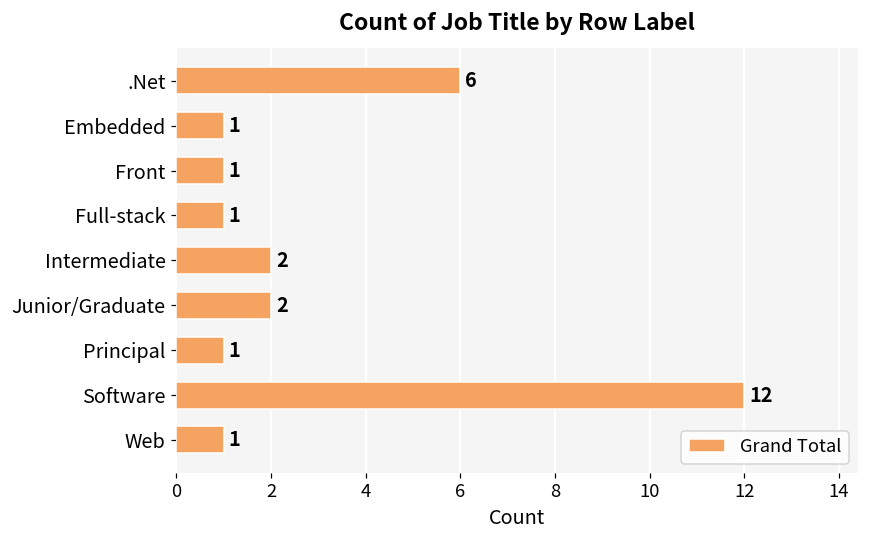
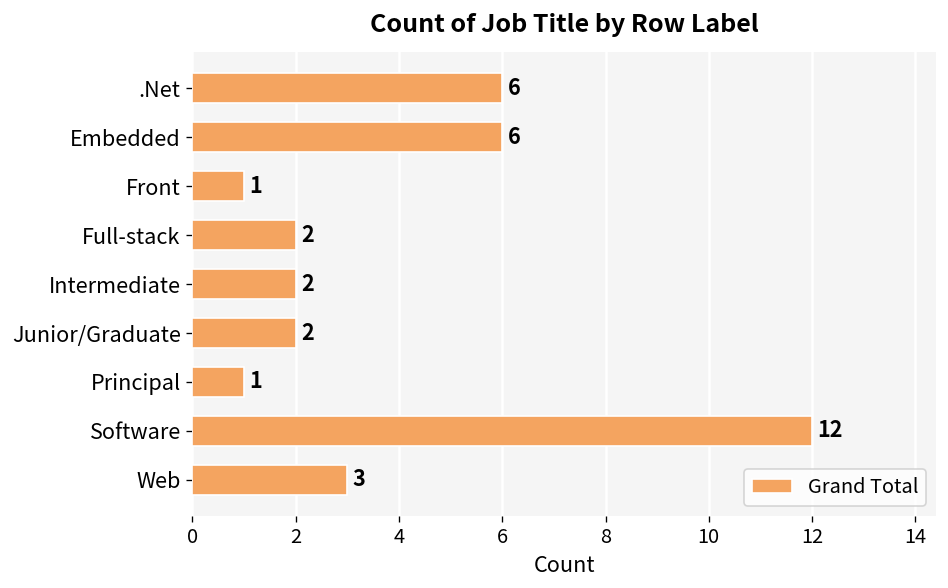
  {
    ".Net": 6,
-   "Embedded": 1,
+   "Embedded": 6,
    "Front": 1,
-   "Full-stack": 1,
+   "Full-stack": 2,
    "Intermediate": 2,
    "Junior/Graduate": 2,
    "Principal": 1,
    "Software": 12,
-   "Web": 1
+   "Web": 3
  }
